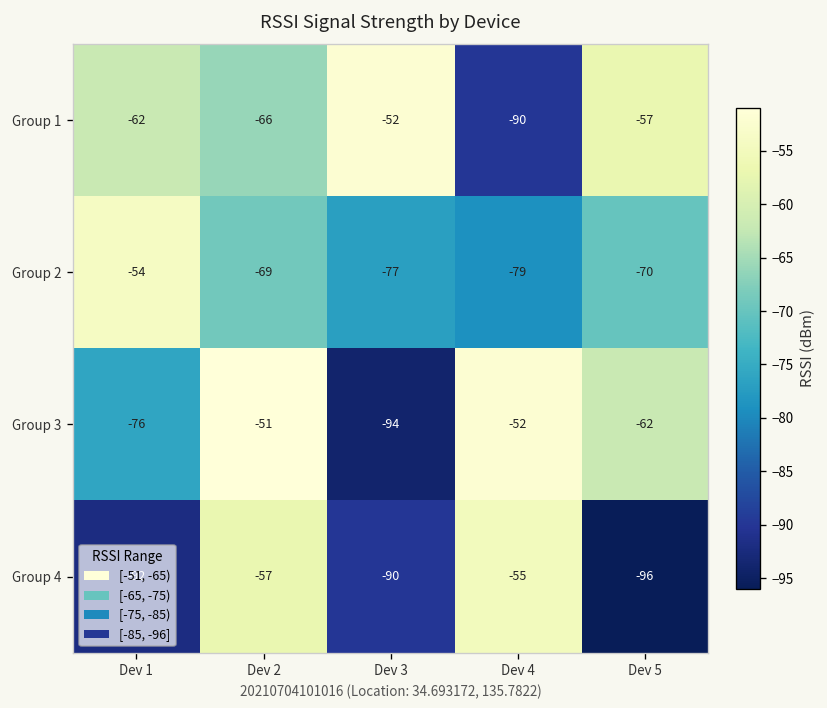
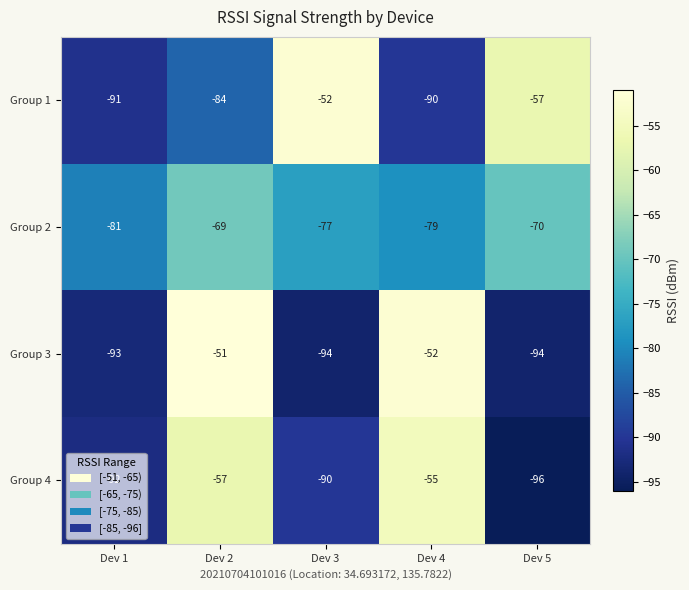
  {
    "Group 1": {
-     "Dev 1": -62,
-     "Dev 2": -66,
+     "Dev 1": -91,
+     "Dev 2": -84,
      "Dev 3": -52,
      "Dev 4": -90,
      "Dev 5": -57
    },
    "Group 2": {
-     "Dev 1": -54,
+     "Dev 1": -81,
      "Dev 2": -69,
      "Dev 3": -77,
      "Dev 4": -79,
      "Dev 5": -70
    },
    "Group 3": {
-     "Dev 1": -76,
+     "Dev 1": -93,
      "Dev 2": -51,
      "Dev 3": -94,
      "Dev 4": -52,
-     "Dev 5": -62
+     "Dev 5": -94
    },
    "Group 4": {
      "Dev 2": -57,
      "Dev 3": -90,
      "Dev 4": -55,
      "Dev 5": -96
    }
  }
